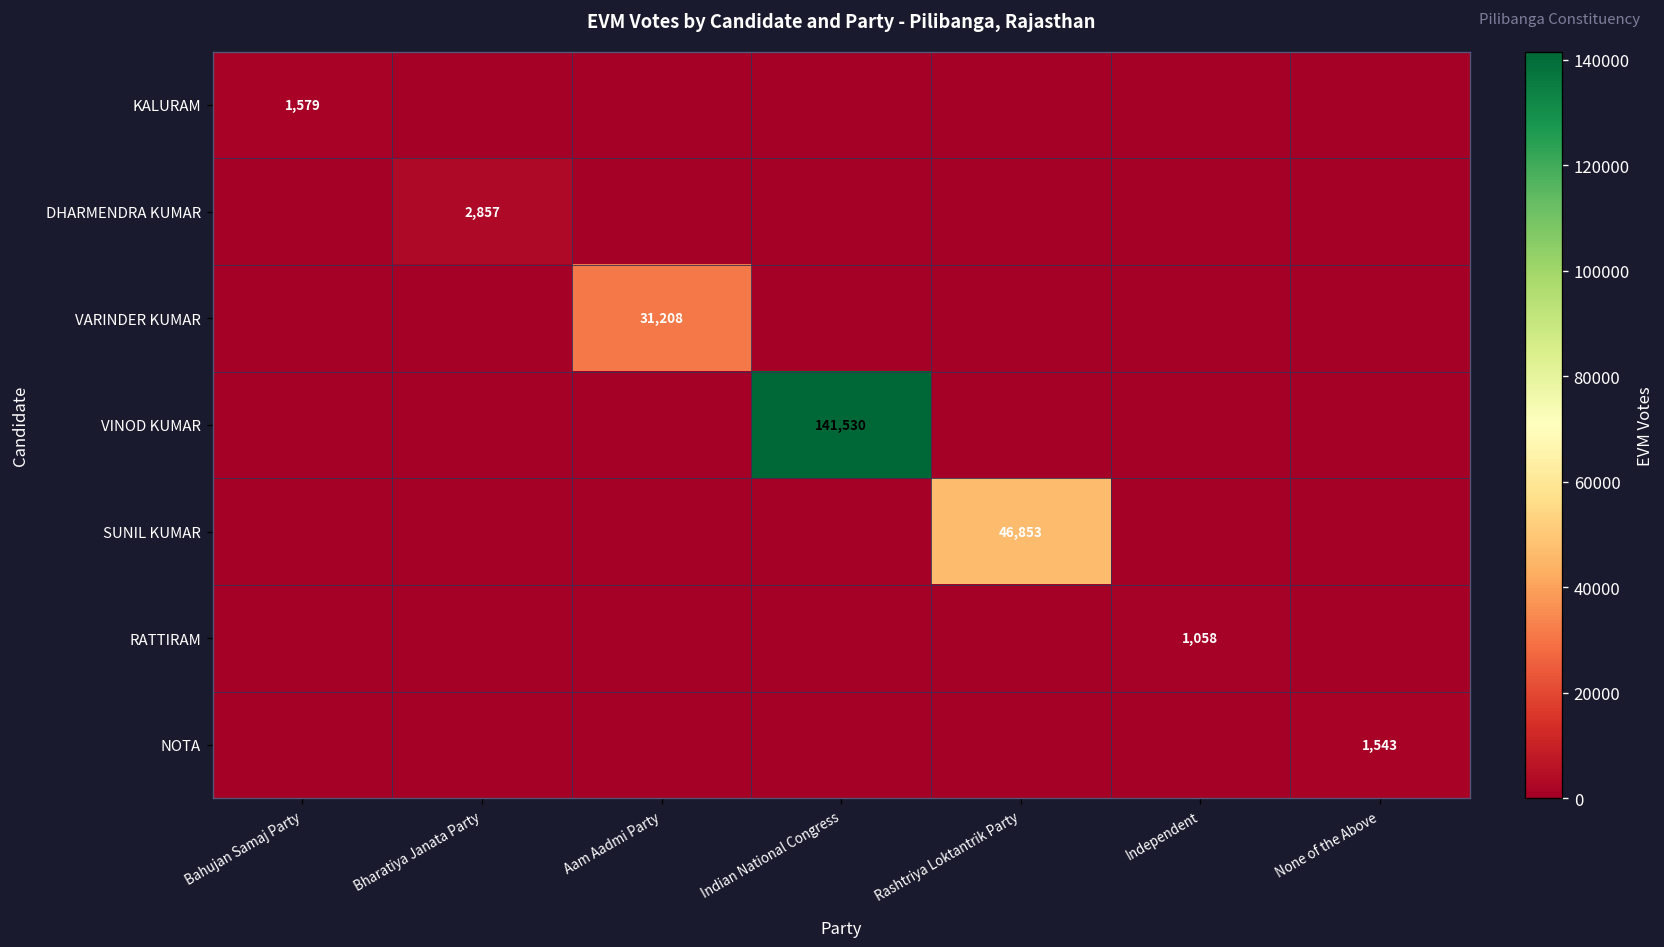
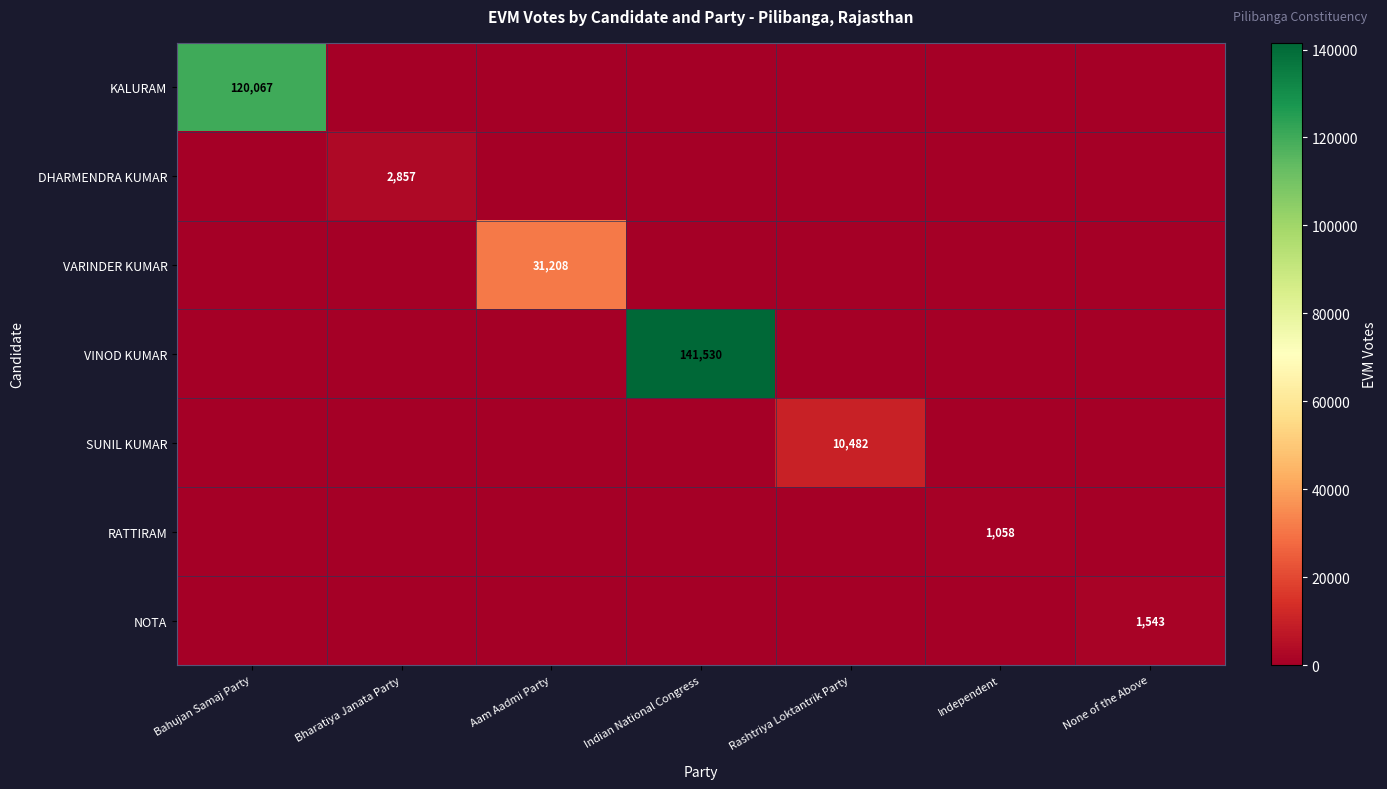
  {
    "KALURAM": {
-     "Bahujan Samaj Party": "1,579"
+     "Bahujan Samaj Party": "120,067"
    },
    "DHARMENDRA KUMAR": {
      "Bharatiya Janata Party": "2,857"
    },
    "VARINDER KUMAR": {
      "Aam Aadmi Party": "31,208"
    },
    "VINOD KUMAR": {
      "Indian National Congress": "141,530"
    },
    "SUNIL KUMAR": {
-     "Rashtriya Loktantrik Party": "46,853"
+     "Rashtriya Loktantrik Party": "10,482"
    },
    "RATTIRAM": {
      "Independent": "1,058"
    },
    "NOTA": {
      "None of the Above": "1,543"
    }
  }
